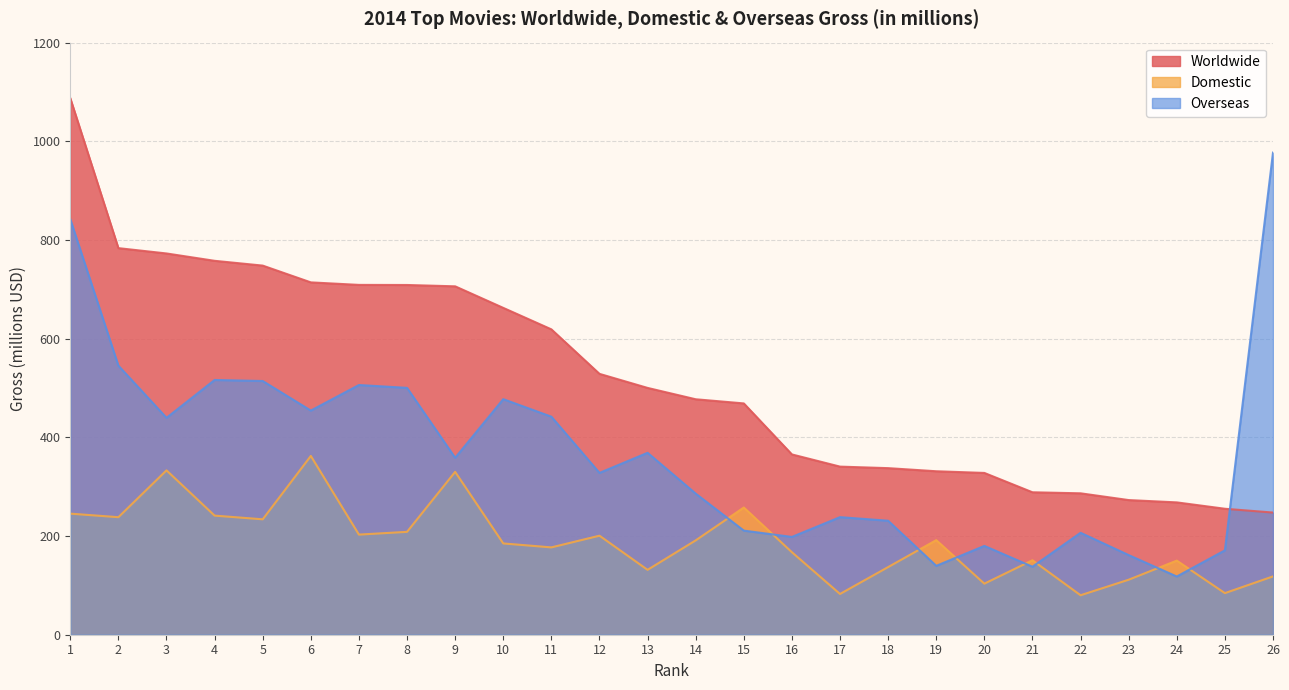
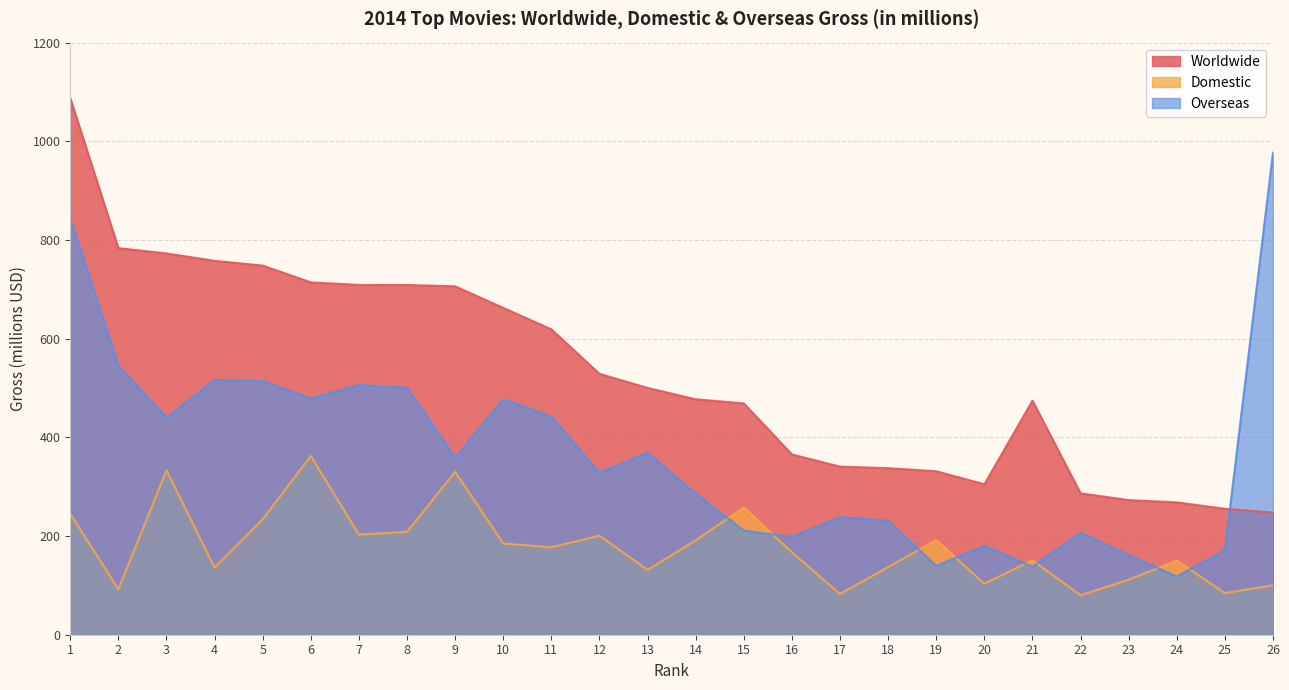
  {
    "Worldwide": {
      "1": 1090,
      "2": 780,
      "3": 770,
      "4": 760,
      "5": 750,
      "6": 710,
      "7": 710,
      "8": 710,
      "9": 710,
      "10": 660,
      "11": 620,
      "12": 530,
      "13": 500,
      "14": 480,
      "15": 470,
      "16": 370,
      "17": 340,
      "18": 340,
      "19": 330,
-     "20": 330,
-     "21": 290,
+     "20": 300,
+     "21": 470,
      "22": 290,
      "23": 270,
      "24": 270,
      "25": 260,
      "26": 250
    },
    "Domestic": {
      "1": 250,
-     "2": 240,
+     "2": 90,
      "3": 330,
-     "4": 240,
+     "4": 140,
      "5": 230,
      "6": 360,
      "7": 200,
      "8": 210,
      "9": 330,
      "10": 190,
      "11": 180,
      "12": 200,
      "13": 130,
      "14": 190,
      "15": 260,
      "16": 170,
      "17": 80,
      "18": 140,
      "19": 190,
      "20": 100,
      "21": 150,
      "22": 80,
      "23": 110,
      "24": 150,
      "25": 80,
-     "26": 120
+     "26": 100
    },
    "Overseas": {
      "1": 840,
      "2": 550,
      "3": 440,
      "4": 520,
      "5": 510,
-     "6": 450,
+     "6": 480,
      "7": 510,
      "8": 500,
      "9": 360,
      "10": 480,
      "11": 440,
      "12": 330,
      "13": 370,
      "14": 290,
      "15": 210,
      "16": 200,
      "17": 240,
      "18": 230,
      "19": 140,
      "20": 180,
      "21": 140,
      "22": 210,
      "23": 160,
      "24": 120,
      "25": 170,
      "26": 980
    }
  }
